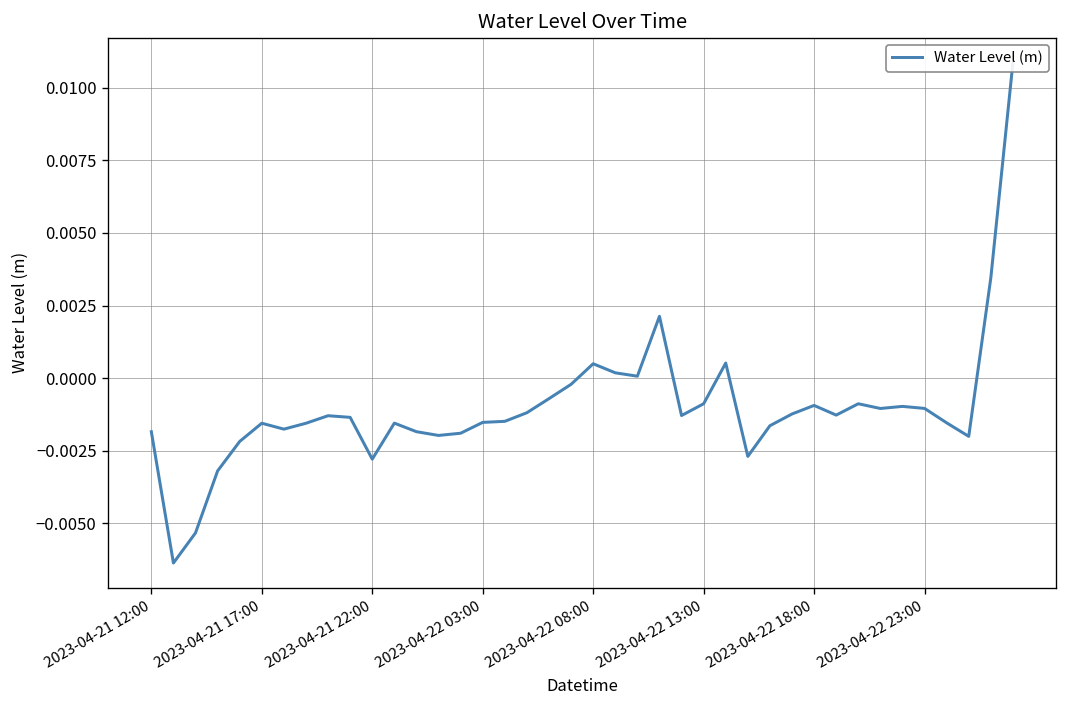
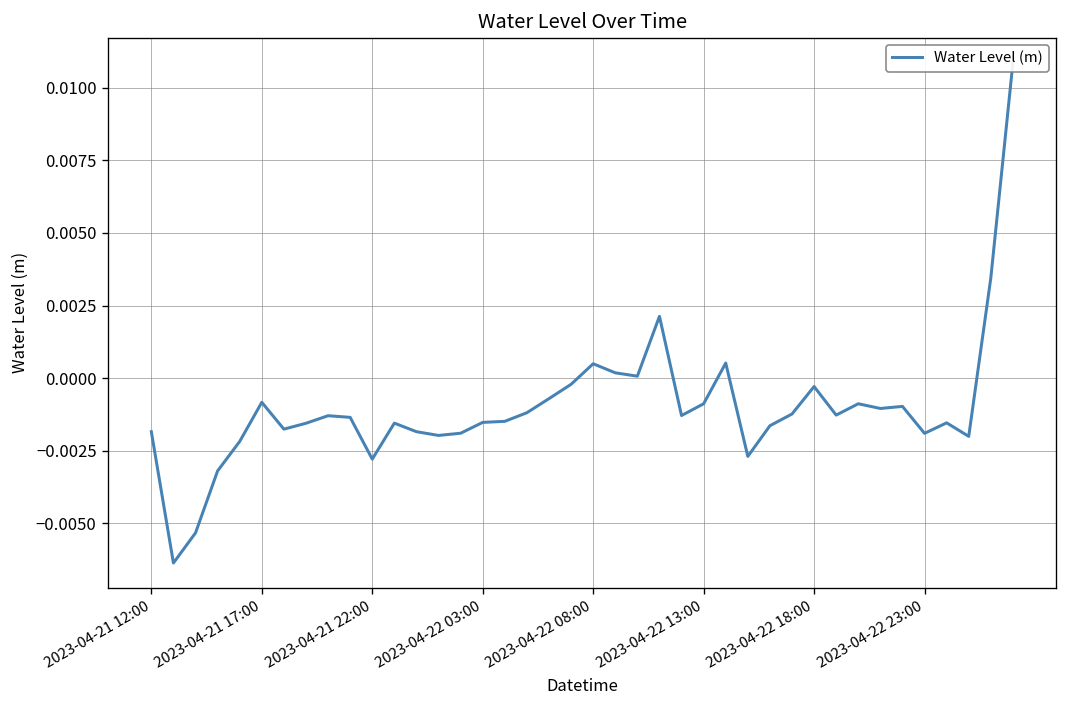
  {
    "2023-04-21 12:00": -0.0018,
-   "2023-04-21 17:00": -0.0016,
+   "2023-04-21 17:00": -0.0008,
    "2023-04-21 22:00": -0.0028,
    "2023-04-22 03:00": -0.0015,
    "2023-04-22 08:00": 0.0005,
    "2023-04-22 13:00": -0.0009,
-   "2023-04-22 18:00": -0.0009,
-   "2023-04-22 23:00": -0.0010
+   "2023-04-22 18:00": -0.0003,
+   "2023-04-22 23:00": -0.0019
  }
